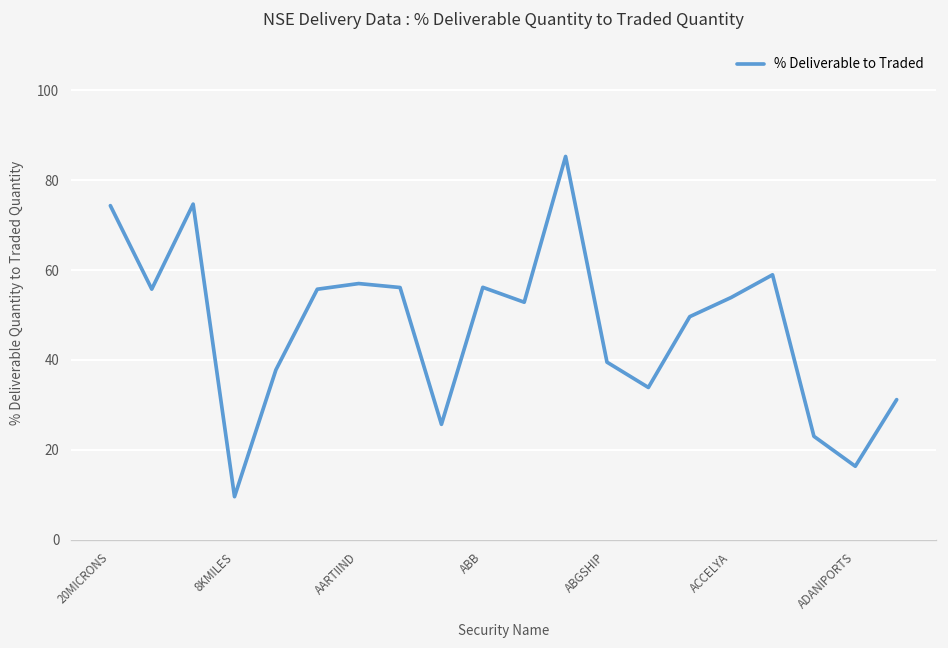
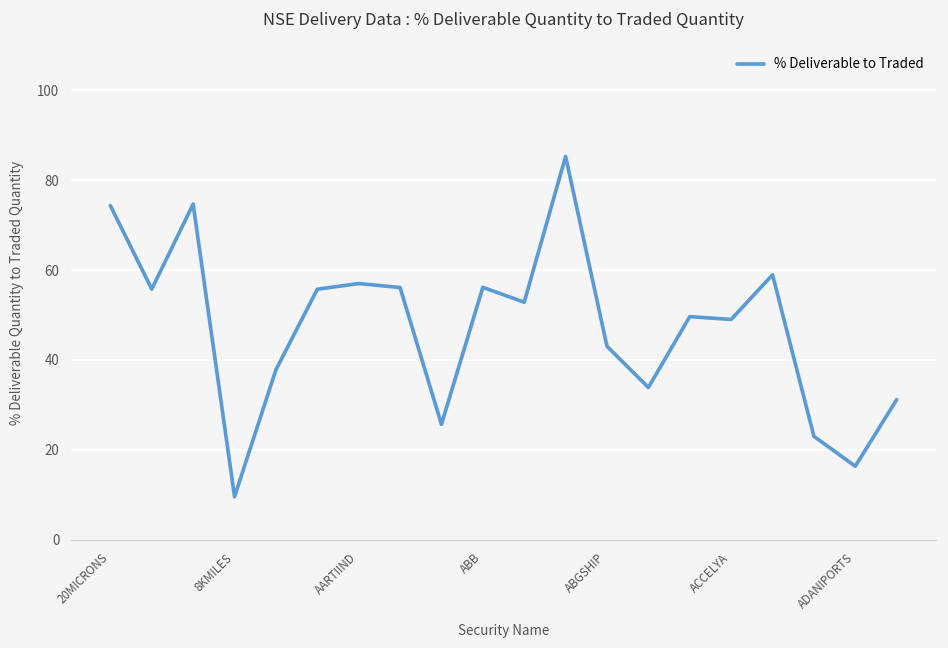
  {
    "20MICRONS": 74,
    "8KMILES": 10,
    "AARTIIND": 57,
    "ABB": 56,
-   "ABGSHIP": 40,
-   "ACCELYA": 54,
+   "ABGSHIP": 43,
+   "ACCELYA": 49,
    "ADANIPORTS": 16
  }
